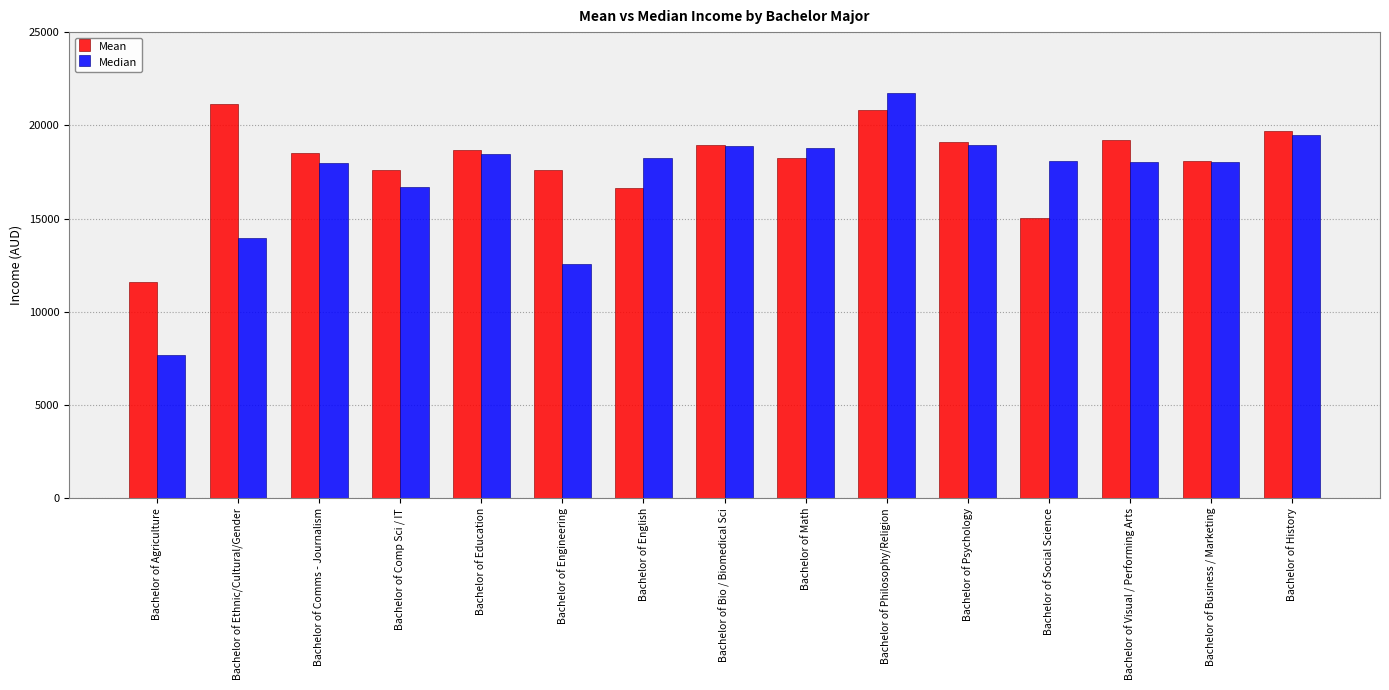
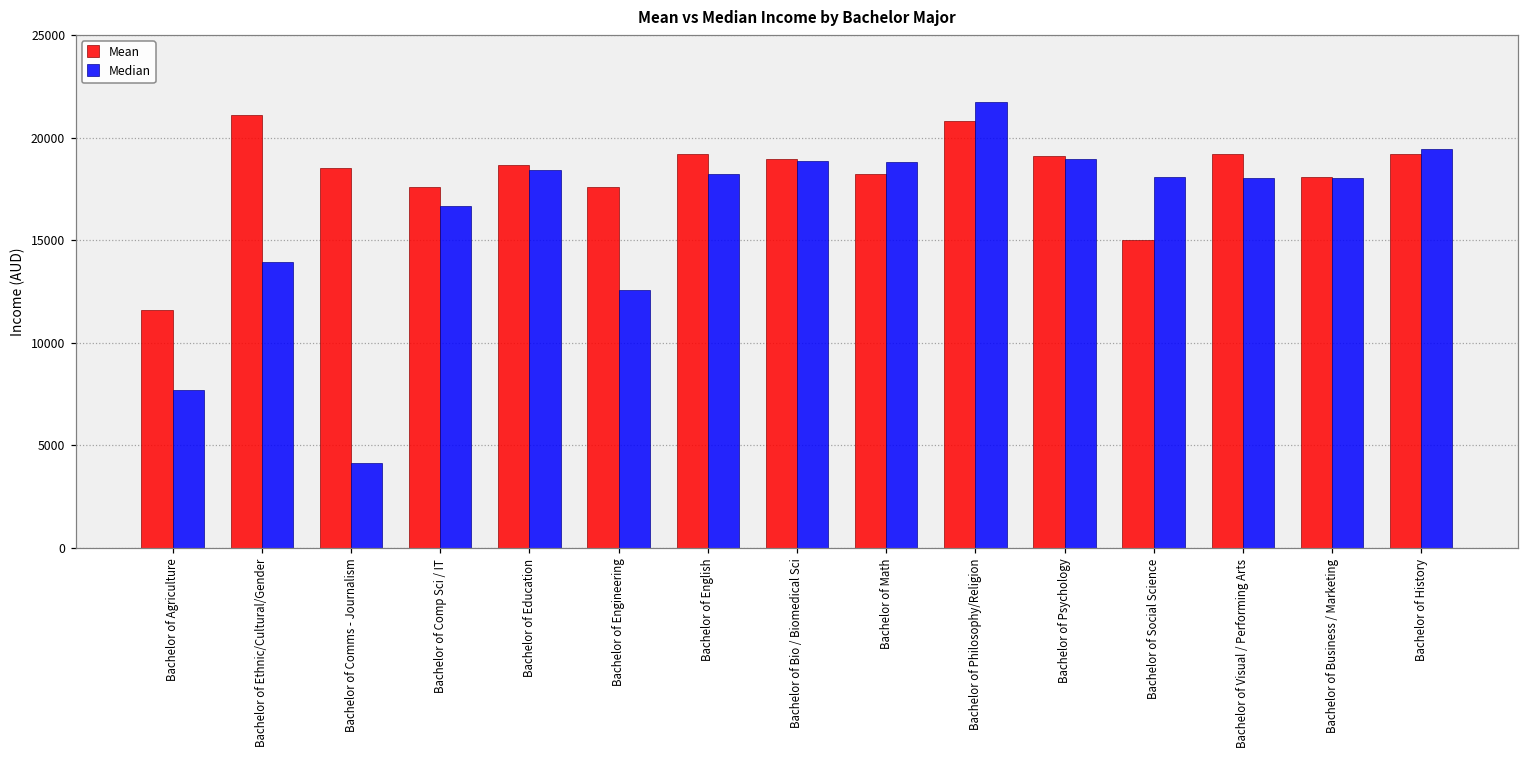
  {
    "Mean": {
      "Bachelor of Agriculture": 11600,
      "Bachelor of Ethnic/Cultural/Gender": 21100,
      "Bachelor of Comms - Journalism": 18500,
      "Bachelor of Comp Sci / IT": 17600,
      "Bachelor of Education": 18700,
      "Bachelor of Engineering": 17600,
-     "Bachelor of English": 16600,
+     "Bachelor of English": 19200,
      "Bachelor of Bio / Biomedical Sci": 19000,
      "Bachelor of Math": 18200,
      "Bachelor of Philosophy/Religion": 20800,
      "Bachelor of Psychology": 19100,
      "Bachelor of Social Science": 15000,
      "Bachelor of Visual / Performing Arts": 19200,
      "Bachelor of Business / Marketing": 18100,
-     "Bachelor of History": 19700
+     "Bachelor of History": 19200
    },
    "Median": {
      "Bachelor of Agriculture": 7700,
      "Bachelor of Ethnic/Cultural/Gender": 13900,
-     "Bachelor of Comms - Journalism": 18000,
+     "Bachelor of Comms - Journalism": 4100,
      "Bachelor of Comp Sci / IT": 16700,
      "Bachelor of Education": 18400,
      "Bachelor of Engineering": 12600,
      "Bachelor of English": 18200,
      "Bachelor of Bio / Biomedical Sci": 18900,
      "Bachelor of Math": 18800,
      "Bachelor of Philosophy/Religion": 21800,
      "Bachelor of Psychology": 19000,
      "Bachelor of Social Science": 18100,
      "Bachelor of Visual / Performing Arts": 18000,
      "Bachelor of Business / Marketing": 18000,
      "Bachelor of History": 19500
    }
  }
